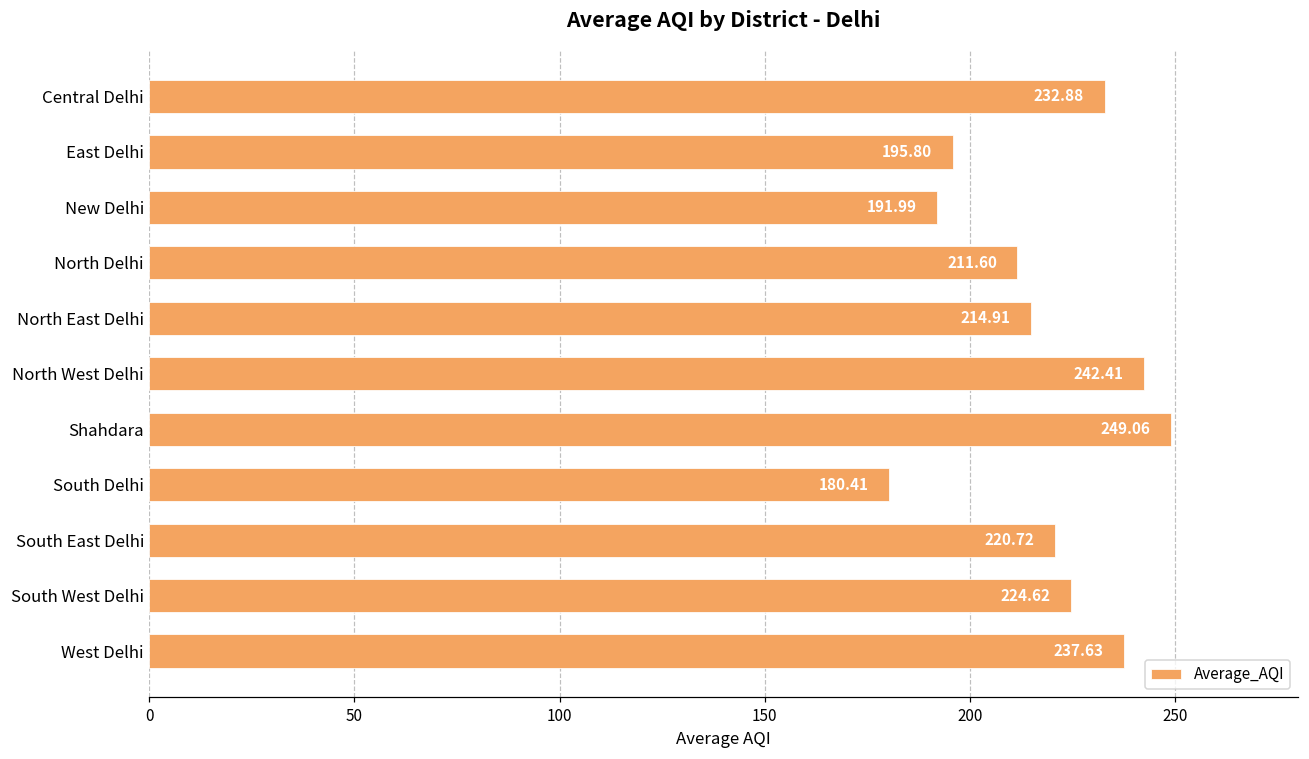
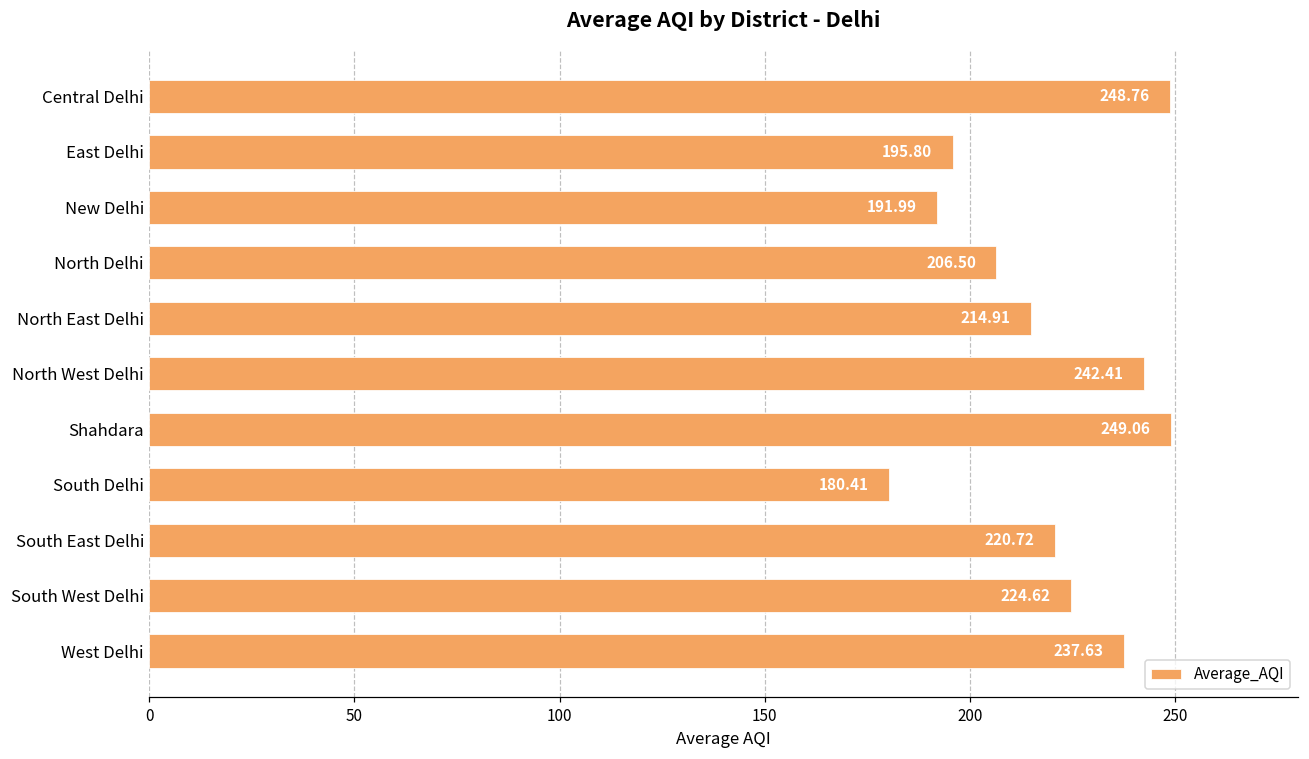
  {
-   "Central Delhi": 232.88,
+   "Central Delhi": 248.76,
    "East Delhi": 195.80,
    "New Delhi": 191.99,
-   "North Delhi": 211.60,
+   "North Delhi": 206.50,
    "North East Delhi": 214.91,
    "North West Delhi": 242.41,
    "Shahdara": 249.06,
    "South Delhi": 180.41,
    "South East Delhi": 220.72,
    "South West Delhi": 224.62,
    "West Delhi": 237.63
  }
